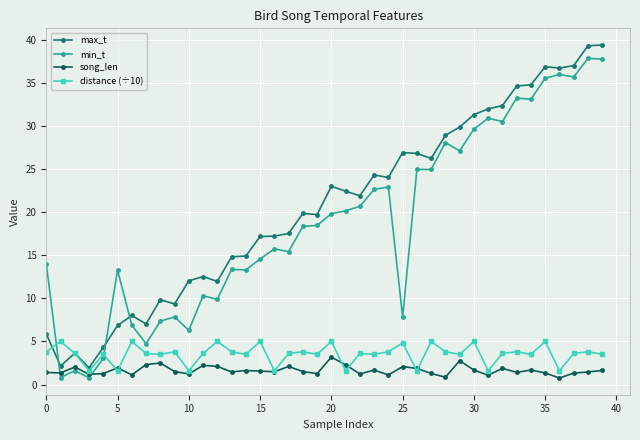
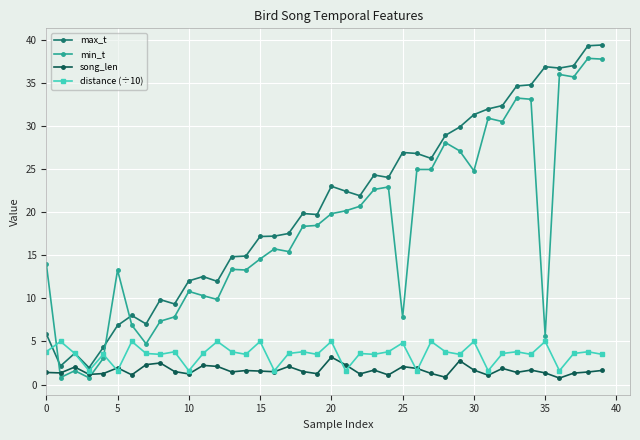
  {
    "min_t": {
      "0": 14,
      "5": 13,
-     "10": 6,
+     "10": 11,
      "15": 15,
      "20": 20,
      "25": 8,
-     "30": 30,
-     "35": 36
+     "30": 25,
+     "35": 6
    },
    "distance (÷10)": {
      "0": 4,
      "5": 2,
      "10": 2,
      "15": 5,
      "20": 5,
      "25": 5,
      "30": 5,
      "35": 5
    }
  }
